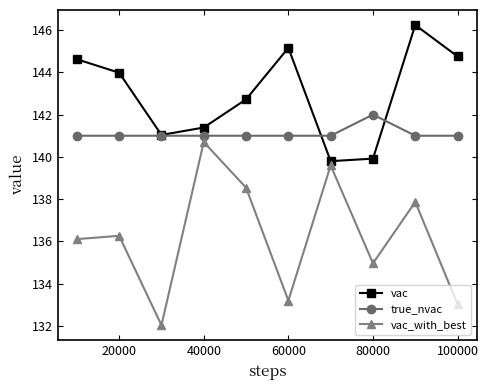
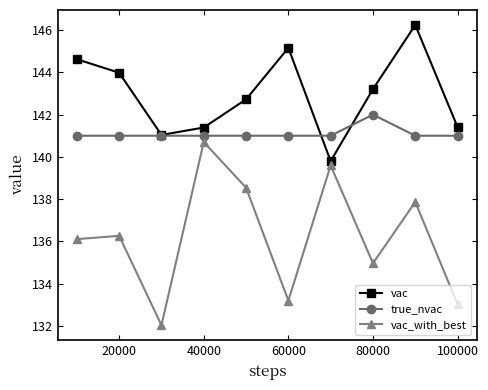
  {
    "vac": {
      "20000": 144.0,
      "40000": 141.4,
      "60000": 145.2,
-     "80000": 139.9,
-     "100000": 144.8
+     "80000": 143.2,
+     "100000": 141.4
    }
  }
